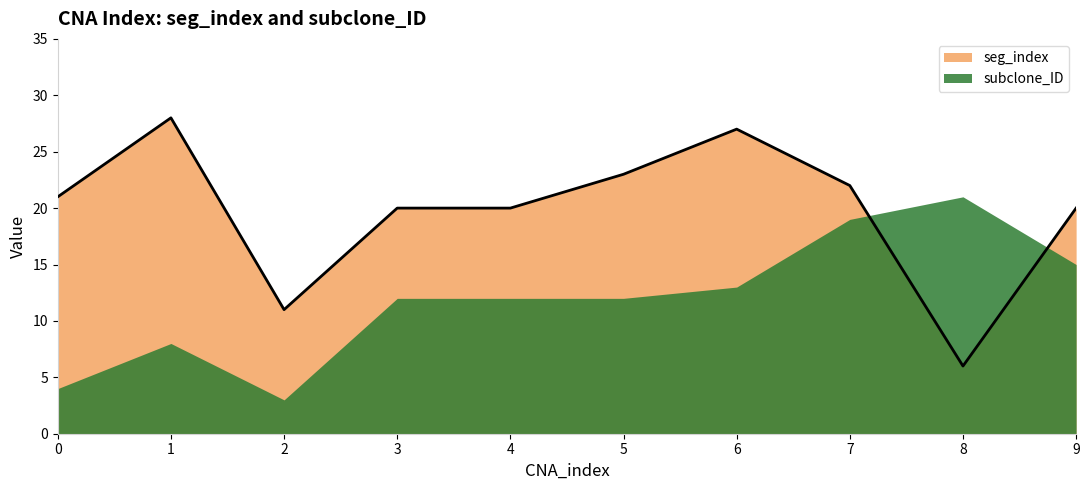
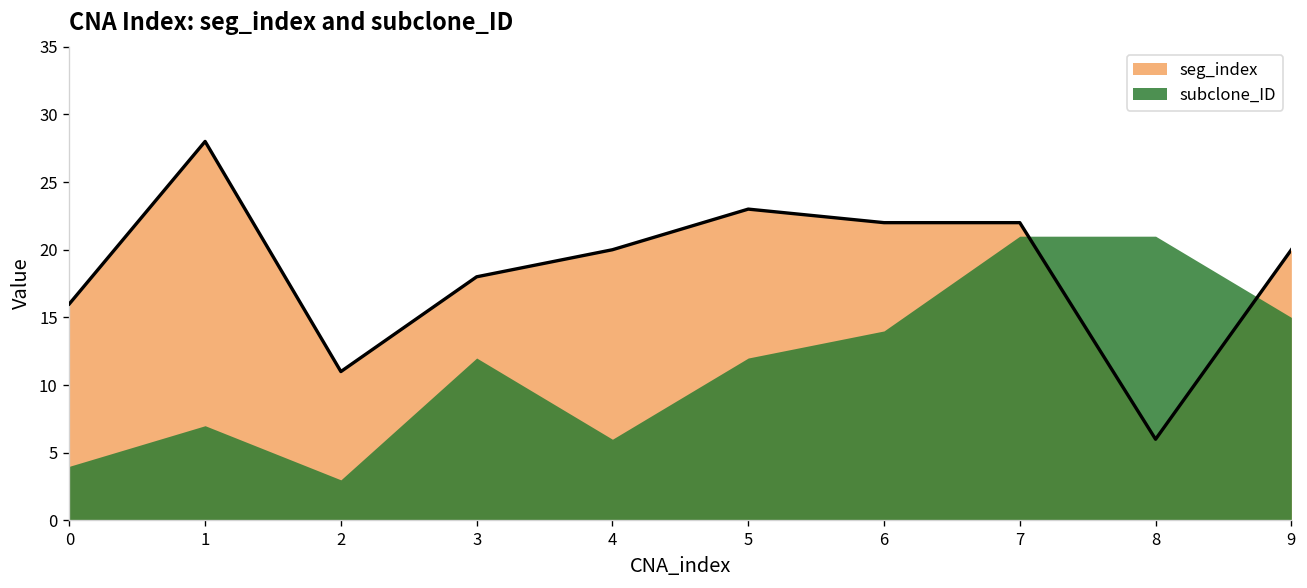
  {
    "seg_index": {
-     "0": 21,
+     "0": 16,
      "1": 28,
      "2": 11,
-     "3": 20,
+     "3": 18,
      "4": 20,
      "5": 23,
-     "6": 27,
+     "6": 22,
      "7": 22,
      "8": 6,
      "9": 20
    },
    "subclone_ID": {
      "0": 4,
-     "1": 8,
+     "1": 7,
      "2": 3,
      "3": 12,
-     "4": 12,
+     "4": 6,
      "5": 12,
-     "6": 13,
-     "7": 19,
+     "6": 14,
+     "7": 21,
      "8": 21,
      "9": 15
    }
  }
